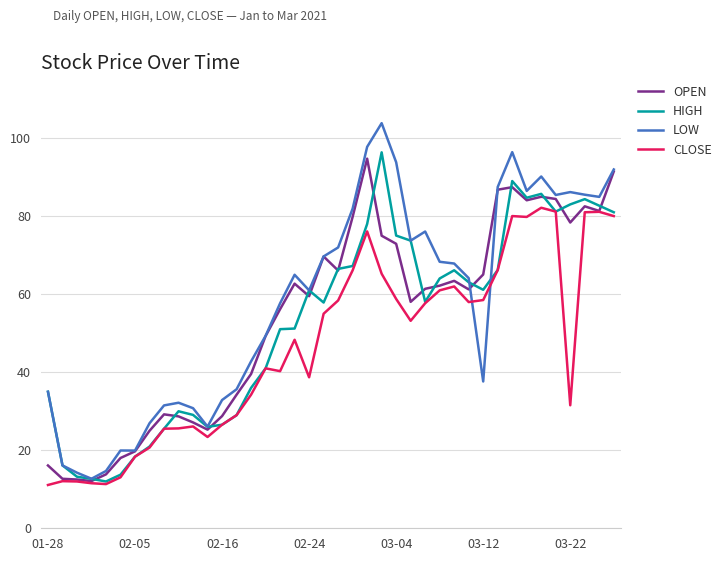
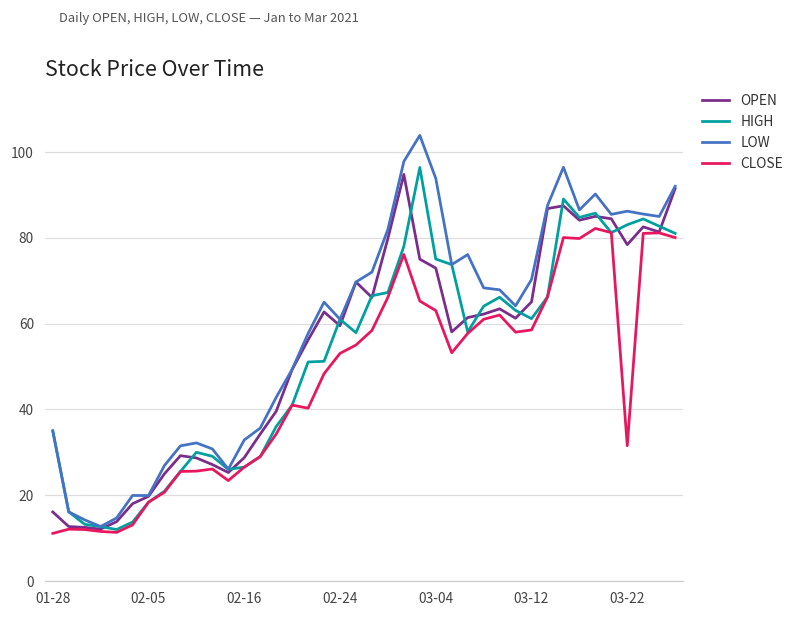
  {
    "OPEN": {
      "01-28": 16,
      "02-16": 29,
      "02-24": 60,
      "03-04": 73,
      "03-12": 65,
      "03-22": 78
    },
    "HIGH": {
      "03-04": 75,
      "03-12": 61,
      "03-22": 83
    },
    "LOW": {
      "02-16": 33,
      "03-04": 94,
-     "03-12": 38,
+     "03-12": 70,
      "03-22": 86
    },
    "CLOSE": {
      "01-28": 11,
-     "02-24": 39,
-     "03-04": 59,
+     "02-24": 53,
+     "03-04": 63,
      "03-12": 59,
      "03-22": 32
    }
  }
